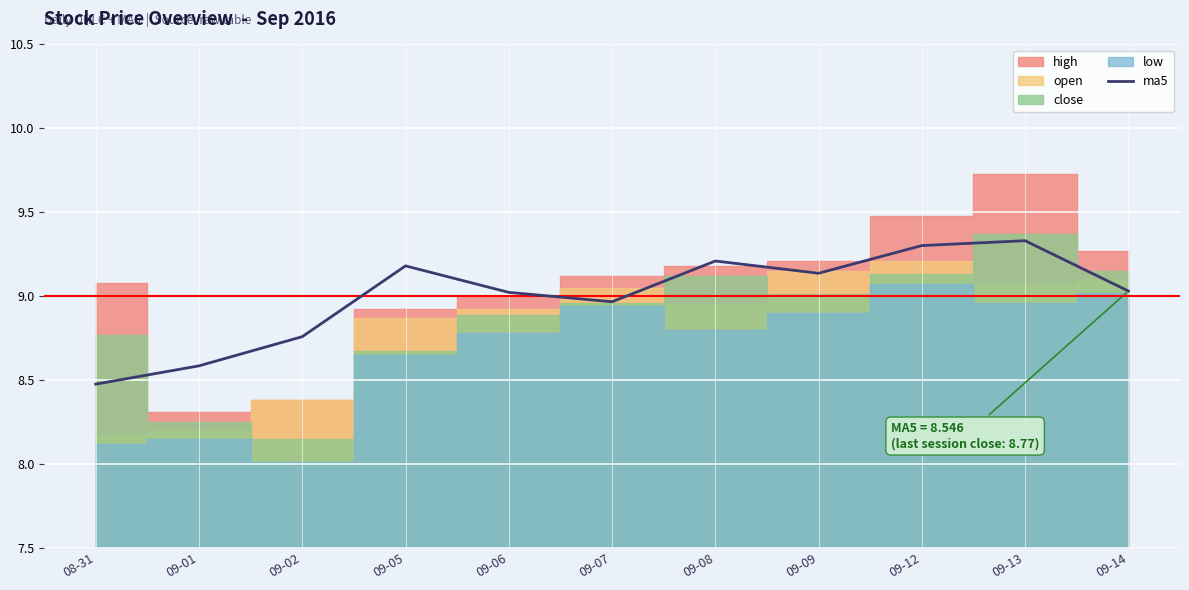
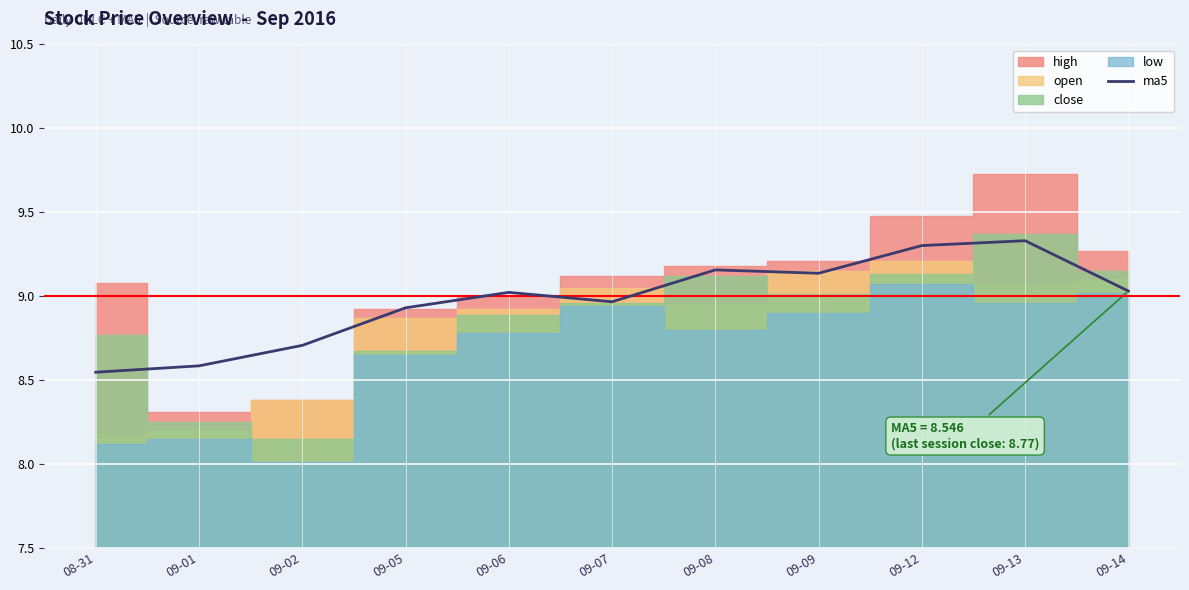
  {
    "ma5": {
-     "08-31": 8.48,
+     "08-31": 8.55,
      "09-01": 8.58,
-     "09-02": 8.76,
-     "09-05": 9.18,
+     "09-02": 8.71,
+     "09-05": 8.93,
      "09-06": 9.02,
      "09-07": 8.97,
-     "09-08": 9.21,
+     "09-08": 9.16,
      "09-09": 9.14,
      "09-12": 9.30,
      "09-13": 9.33
    }
  }
